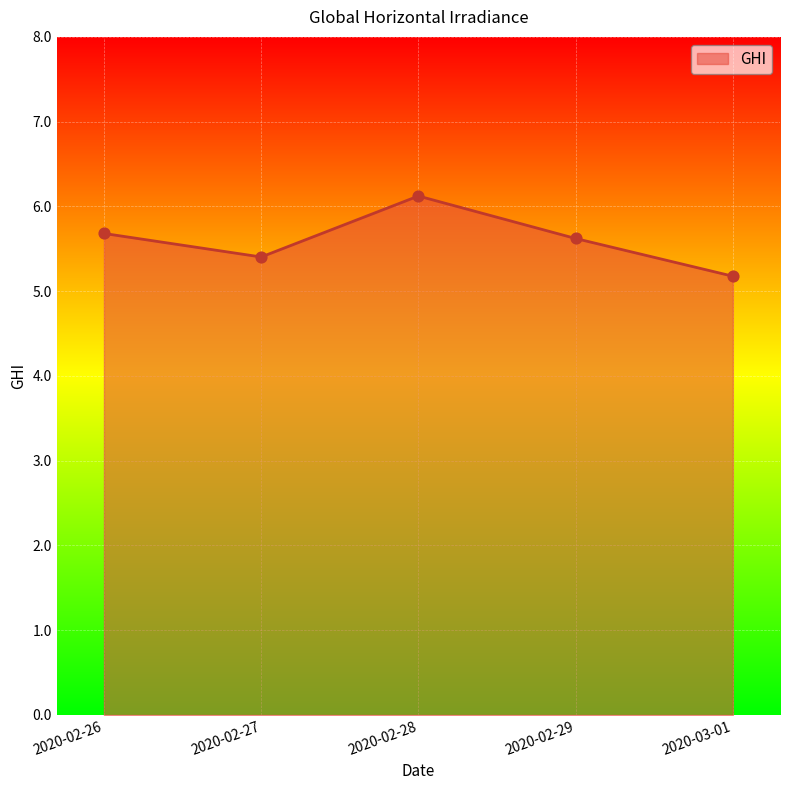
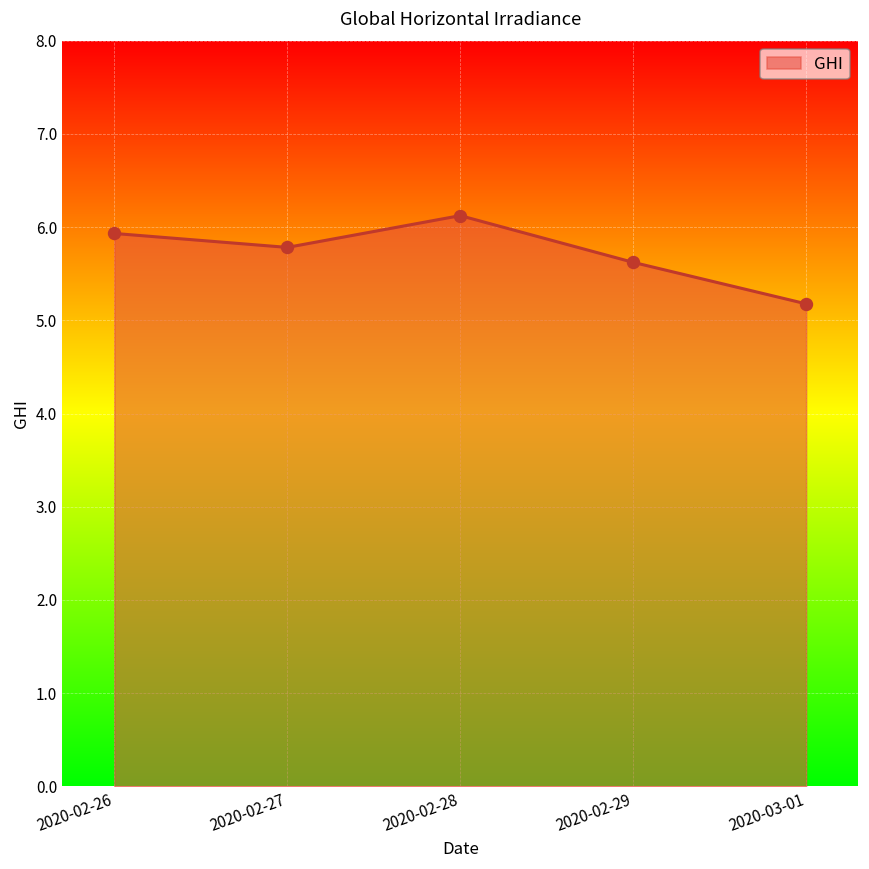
  {
-   "2020-02-26": 5.7,
-   "2020-02-27": 5.4,
+   "2020-02-26": 5.9,
+   "2020-02-27": 5.8,
    "2020-02-28": 6.1,
    "2020-02-29": 5.6,
    "2020-03-01": 5.2
  }
